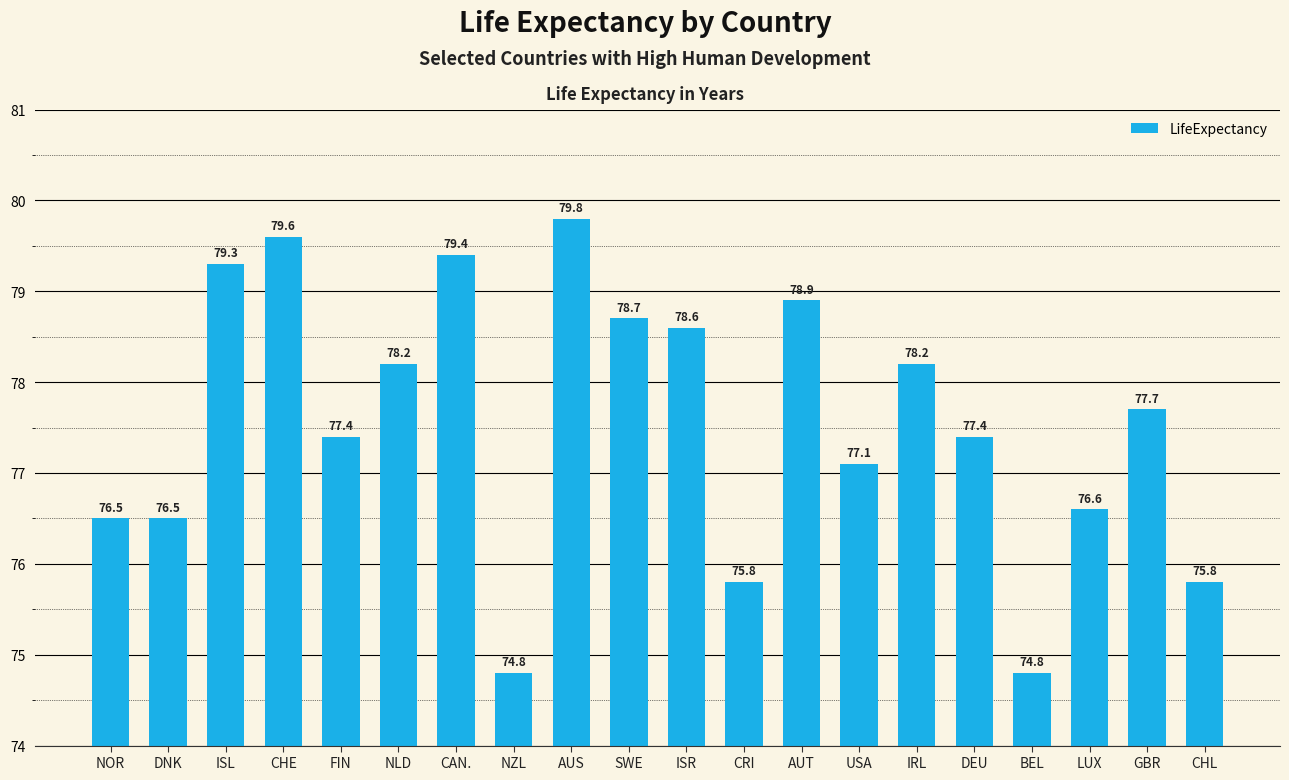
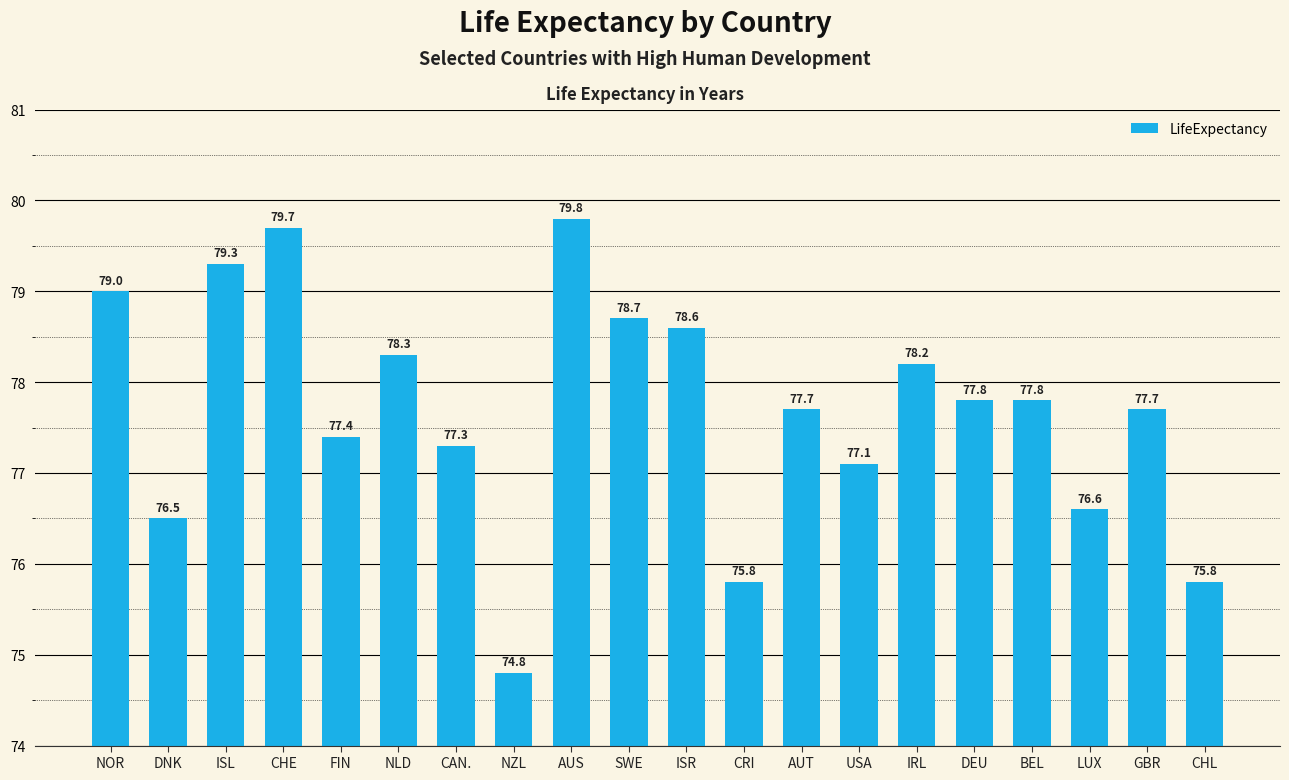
  {
-   "NOR": 76.5,
+   "NOR": 79.0,
    "DNK": 76.5,
    "ISL": 79.3,
-   "CHE": 79.6,
+   "CHE": 79.7,
    "FIN": 77.4,
-   "NLD": 78.2,
-   "CAN.": 79.4,
+   "NLD": 78.3,
+   "CAN.": 77.3,
    "NZL": 74.8,
    "AUS": 79.8,
    "SWE": 78.7,
    "ISR": 78.6,
    "CRI": 75.8,
-   "AUT": 78.9,
+   "AUT": 77.7,
    "USA": 77.1,
    "IRL": 78.2,
-   "DEU": 77.4,
-   "BEL": 74.8,
+   "DEU": 77.8,
+   "BEL": 77.8,
    "LUX": 76.6,
    "GBR": 77.7,
    "CHL": 75.8
  }
